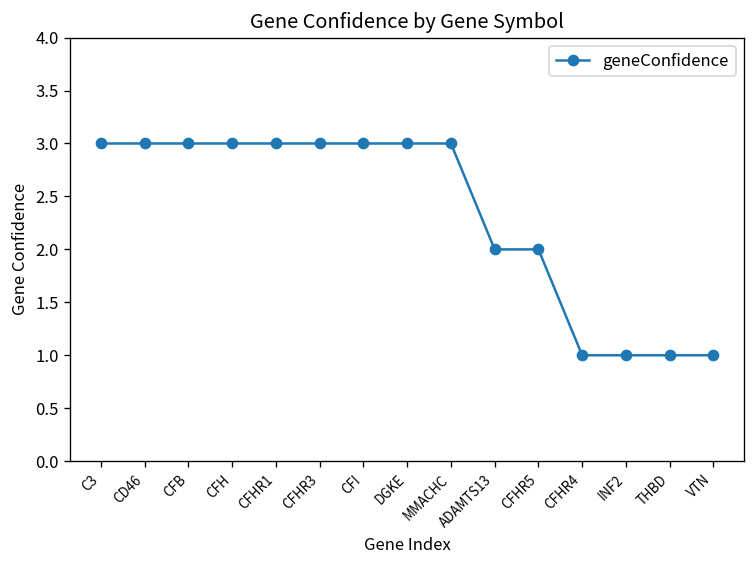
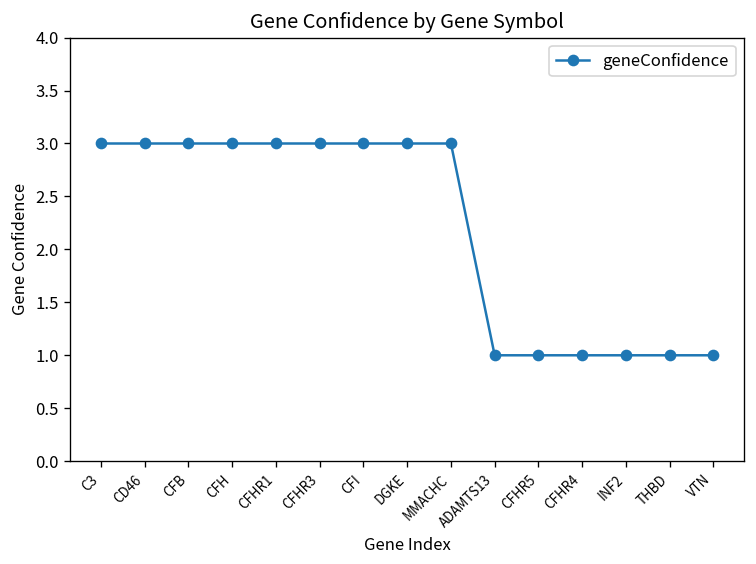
  {
    "C3": 3,
    "CD46": 3,
    "CFB": 3,
    "CFH": 3,
    "CFHR1": 3,
    "CFHR3": 3,
    "CFI": 3,
    "DGKE": 3,
    "MMACHC": 3,
-   "ADAMTS13": 2,
-   "CFHR5": 2,
+   "ADAMTS13": 1,
+   "CFHR5": 1,
    "CFHR4": 1,
    "INF2": 1,
    "THBD": 1,
    "VTN": 1
  }
